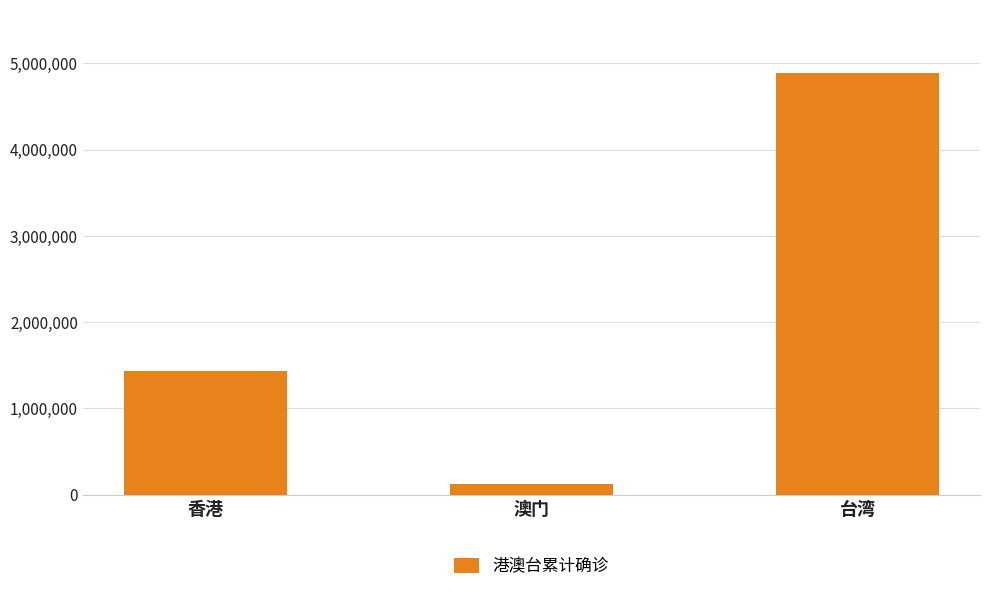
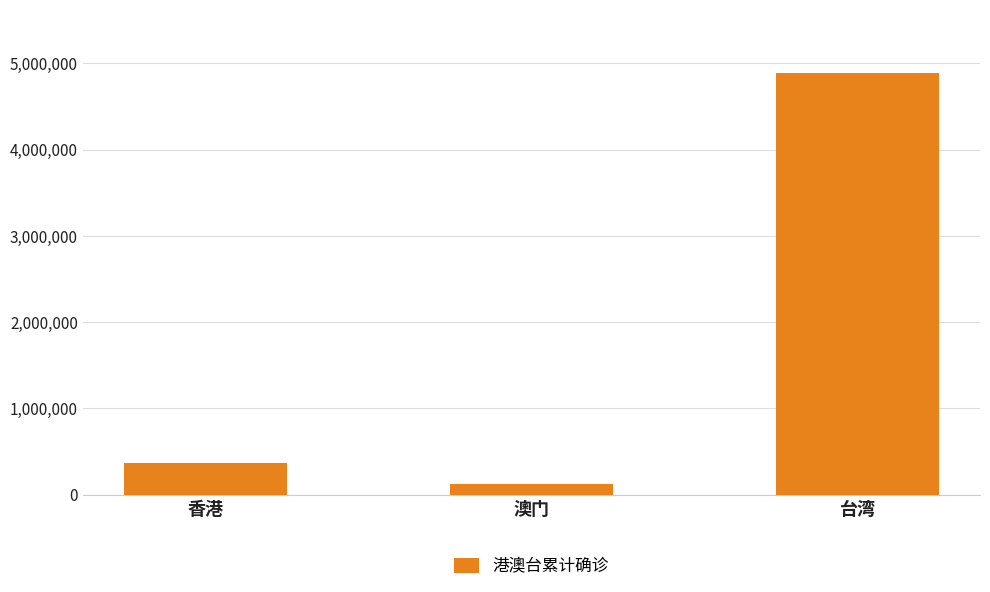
  {
-   "香港": "1,400,000",
+   "香港": "400,000",
    "澳门": "100,000",
    "台湾": "4,900,000"
  }
